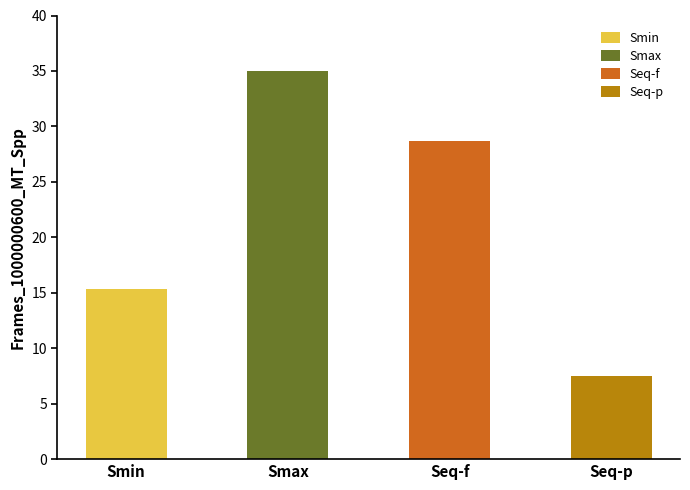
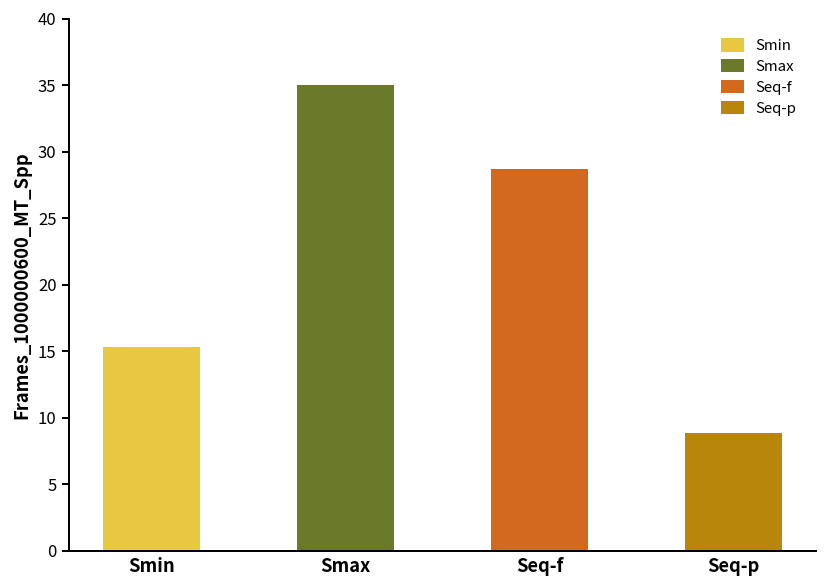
  {
    "Smin": 15.4,
    "Smax": 35.0,
    "Seq-f": 28.7,
-   "Seq-p": 7.5
+   "Seq-p": 8.9
  }
